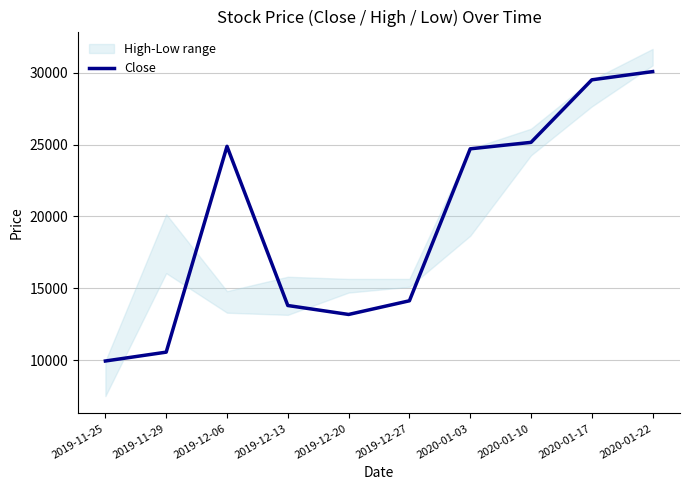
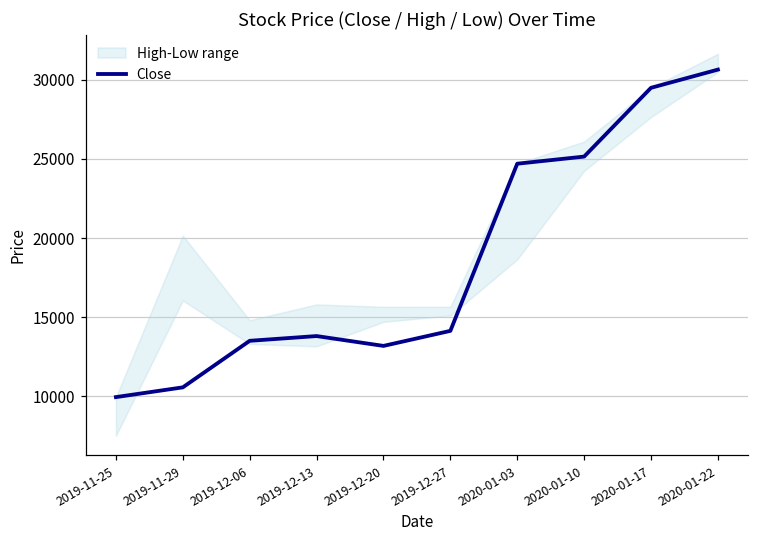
  {
    "Close": {
      "2019-11-29": 10600,
-     "2019-12-06": 24900,
+     "2019-12-06": 13500,
      "2019-12-13": 13800,
      "2019-12-20": 13200,
      "2019-12-27": 14100,
      "2020-01-10": 25200,
-     "2020-01-22": 30100
+     "2020-01-22": 30700
    }
  }
